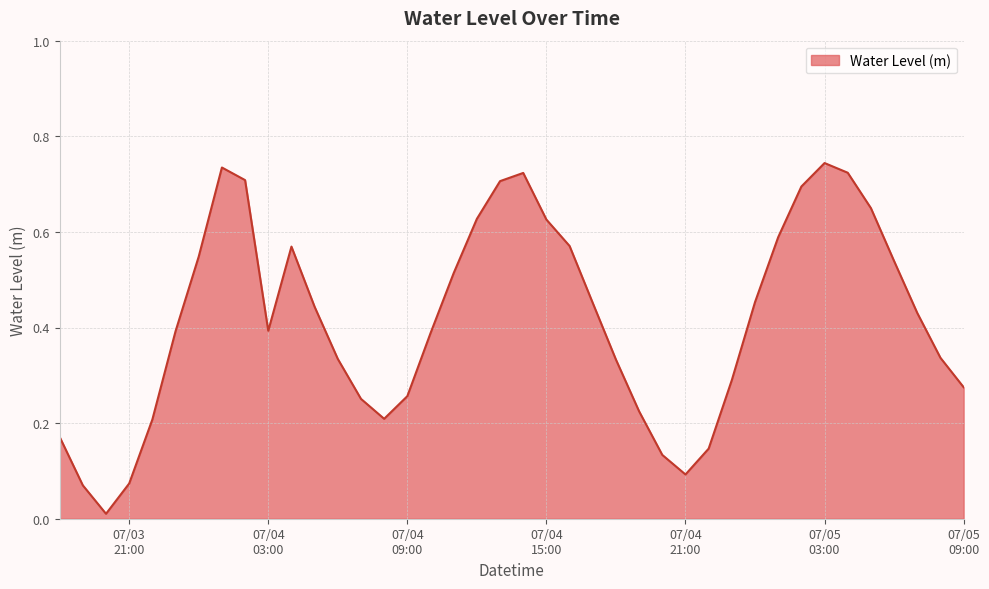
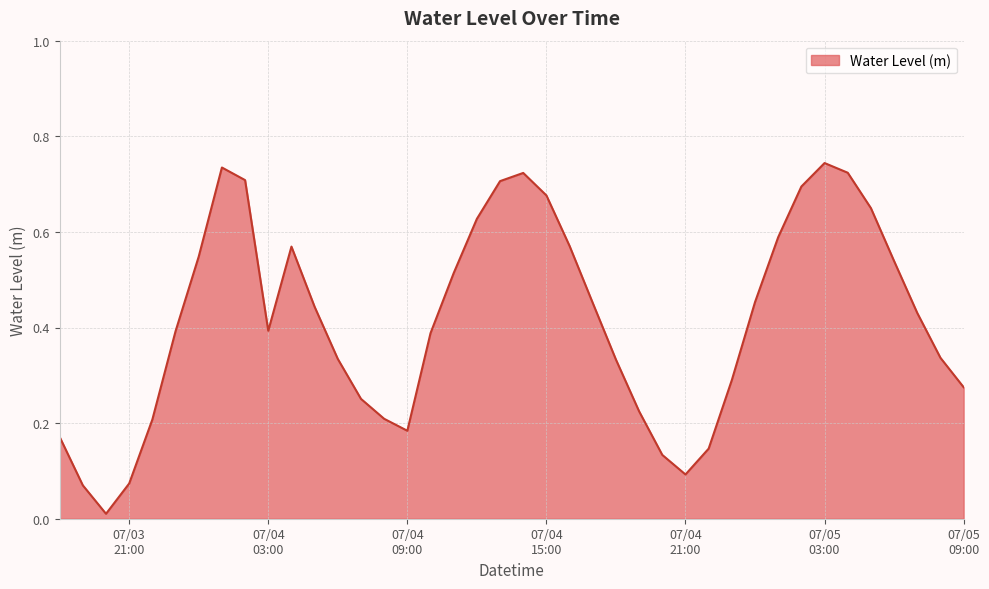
  {
    "07/03 21:00": 0.07,
    "07/04 03:00": 0.39,
-   "07/04 09:00": 0.26,
-   "07/04 15:00": 0.63,
+   "07/04 09:00": 0.18,
+   "07/04 15:00": 0.68,
    "07/04 21:00": 0.09,
    "07/05 03:00": 0.74,
    "07/05 09:00": 0.28
  }
